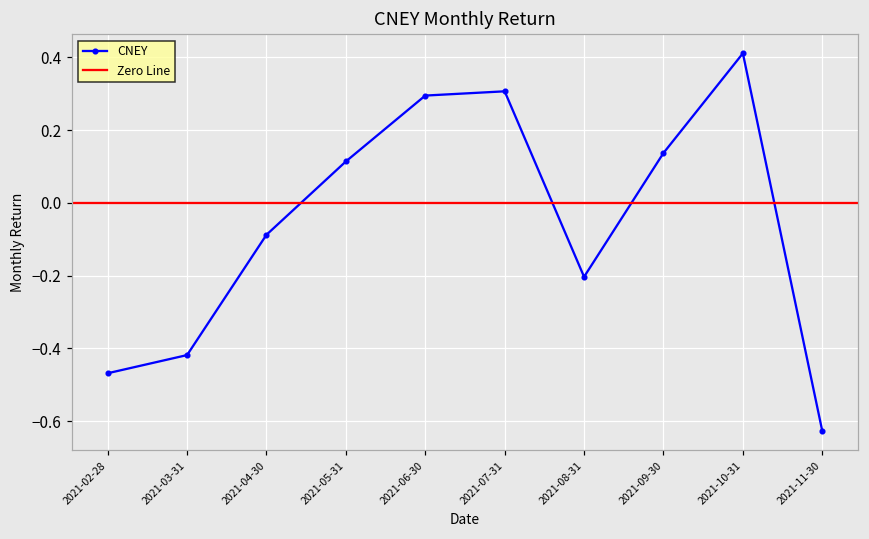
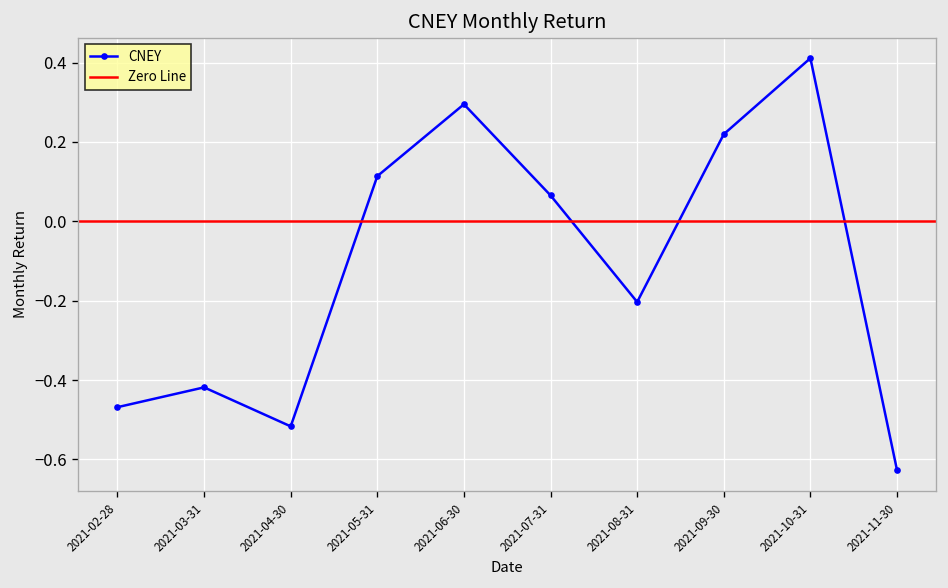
  {
    "2021-02-28": -0.47,
    "2021-03-31": -0.42,
-   "2021-04-30": -0.09,
+   "2021-04-30": -0.52,
    "2021-05-31": 0.11,
    "2021-06-30": 0.29,
-   "2021-07-31": 0.31,
+   "2021-07-31": 0.07,
    "2021-08-31": -0.20,
-   "2021-09-30": 0.14,
+   "2021-09-30": 0.22,
    "2021-10-31": 0.41,
    "2021-11-30": -0.63
  }
